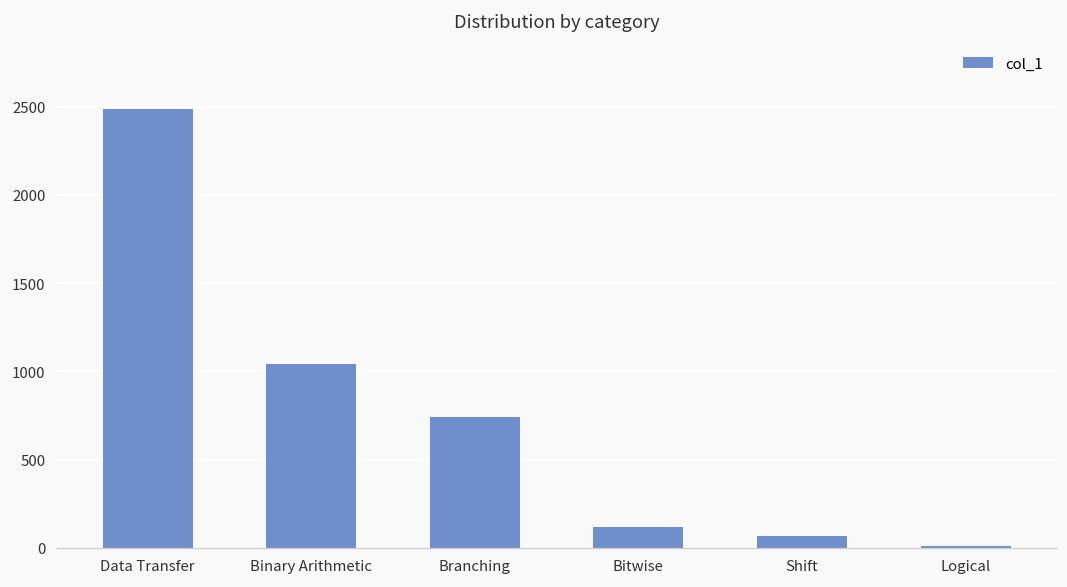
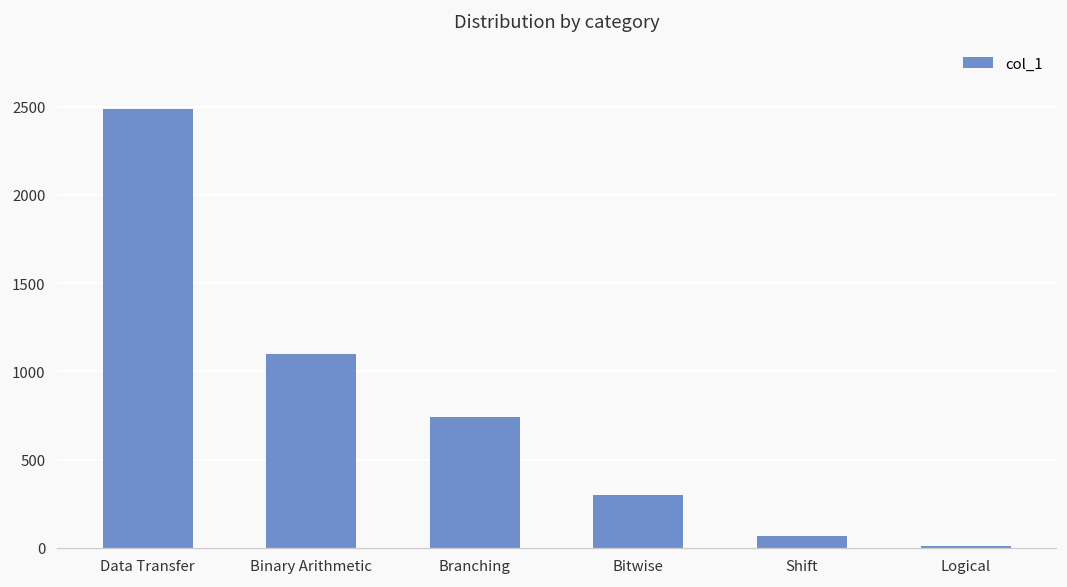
  {
    "Data Transfer": 2490,
-   "Binary Arithmetic": 1040,
+   "Binary Arithmetic": 1100,
    "Branching": 740,
-   "Bitwise": 120,
+   "Bitwise": 300,
    "Shift": 70
  }
